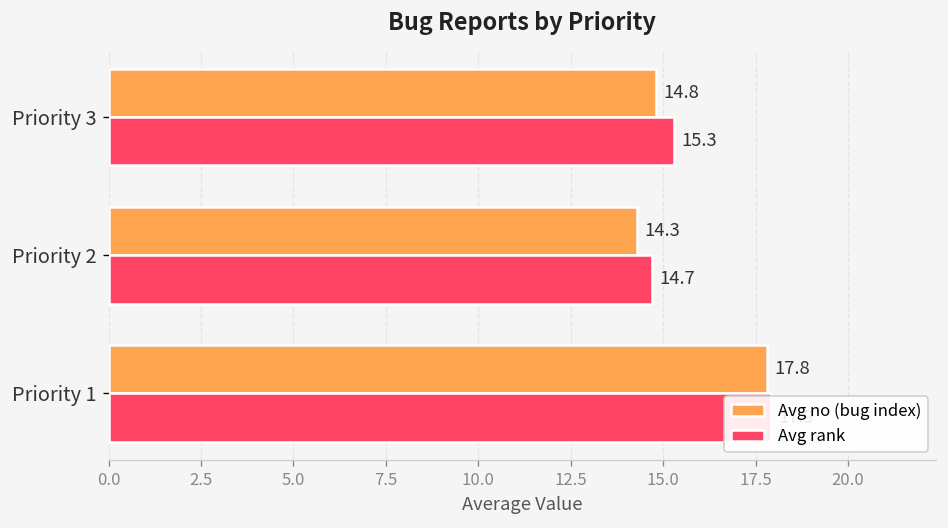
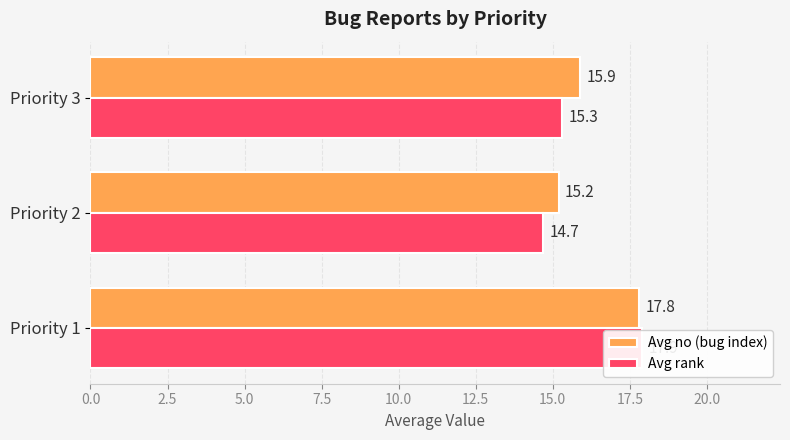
  {
    "Avg no (bug index)": {
-     "Priority 3": 14.8,
-     "Priority 2": 14.3,
+     "Priority 3": 15.9,
+     "Priority 2": 15.2,
      "Priority 1": 17.8
    },
    "Avg rank": {
      "Priority 3": 15.3,
      "Priority 2": 14.7
    }
  }
